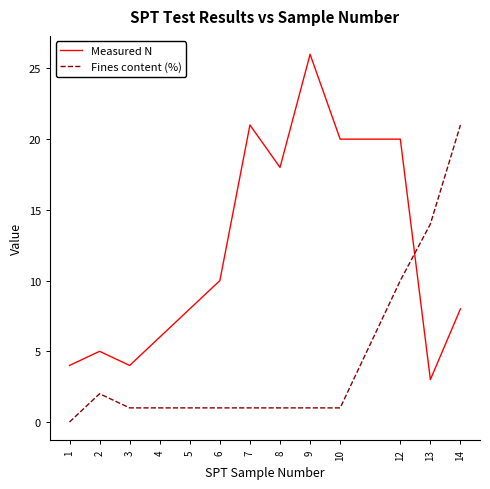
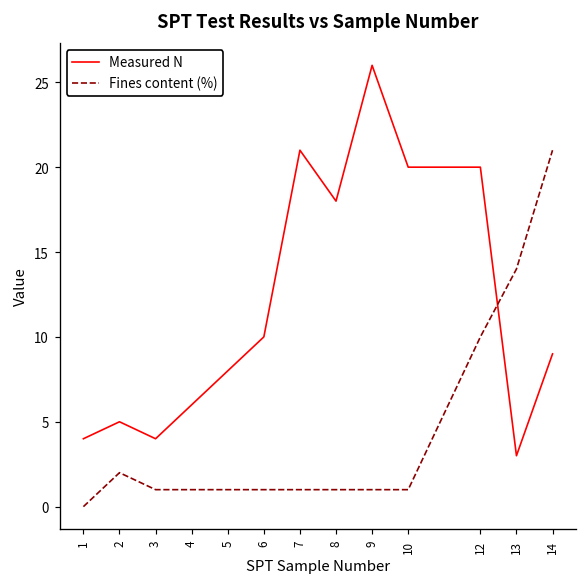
  {
    "Measured N": {
      "1": 4,
      "2": 5,
      "3": 4,
      "4": 6,
      "5": 8,
      "6": 10,
      "7": 21,
      "8": 18,
      "9": 26,
      "10": 20,
      "12": 20,
      "13": 3,
-     "14": 8
+     "14": 9
    },
    "Fines content (%)": {
      "1": 0,
      "2": 2,
      "3": 1,
      "4": 1,
      "5": 1,
      "6": 1,
      "7": 1,
      "8": 1,
      "9": 1,
      "10": 1,
      "12": 10,
      "13": 14,
      "14": 21
    }
  }
